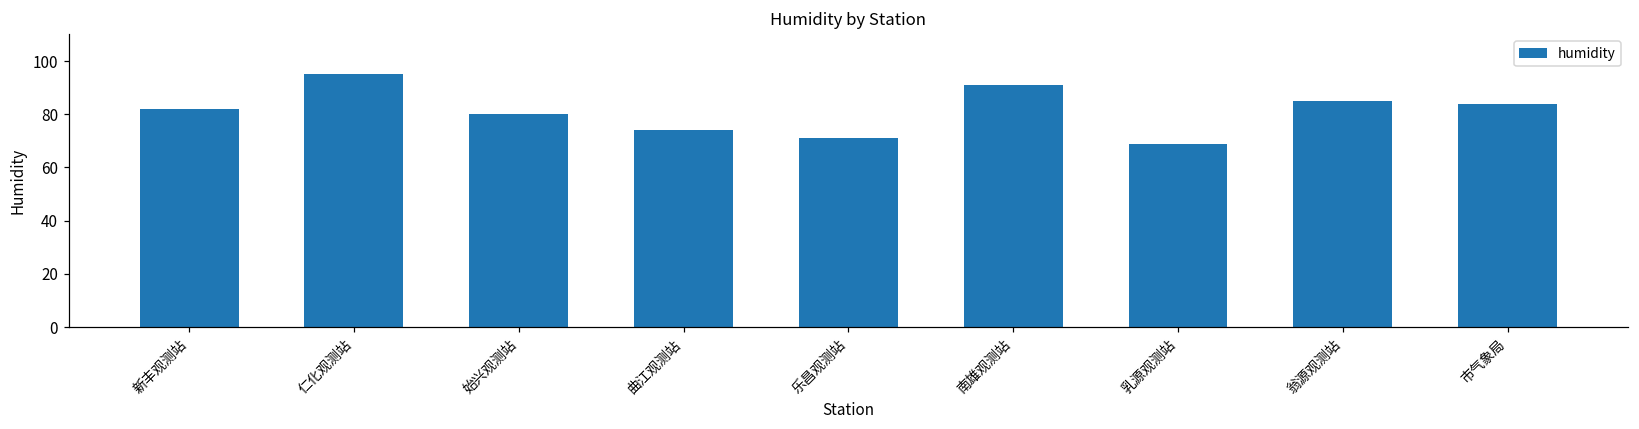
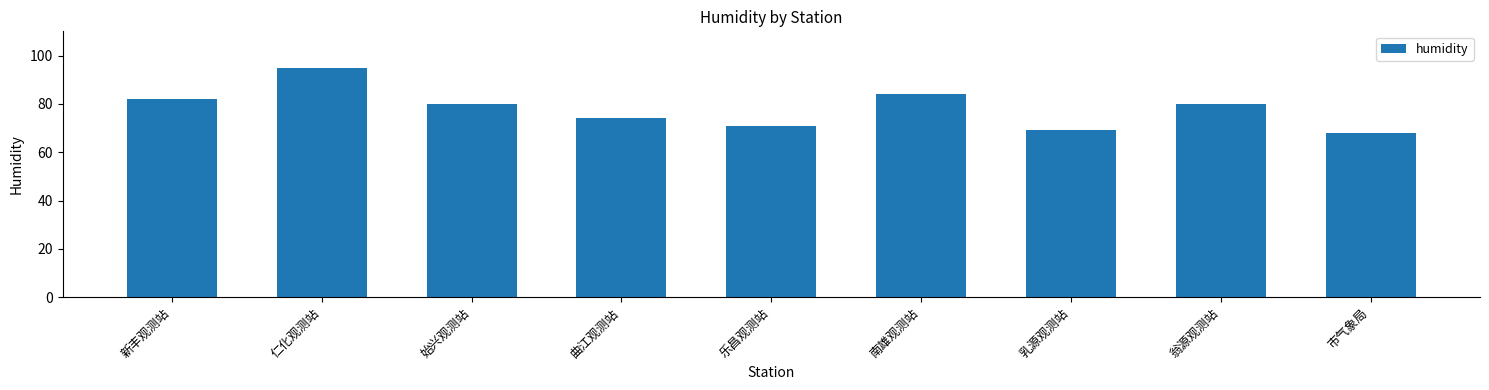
  {
    "新丰观测站": 82,
    "仁化观测站": 95,
    "始兴观测站": 80,
    "曲江观测站": 74,
    "乐昌观测站": 71,
-   "南雄观测站": 91,
+   "南雄观测站": 84,
    "乳源观测站": 69,
-   "翁源观测站": 85,
-   "市气象局": 84
+   "翁源观测站": 80,
+   "市气象局": 68
  }
